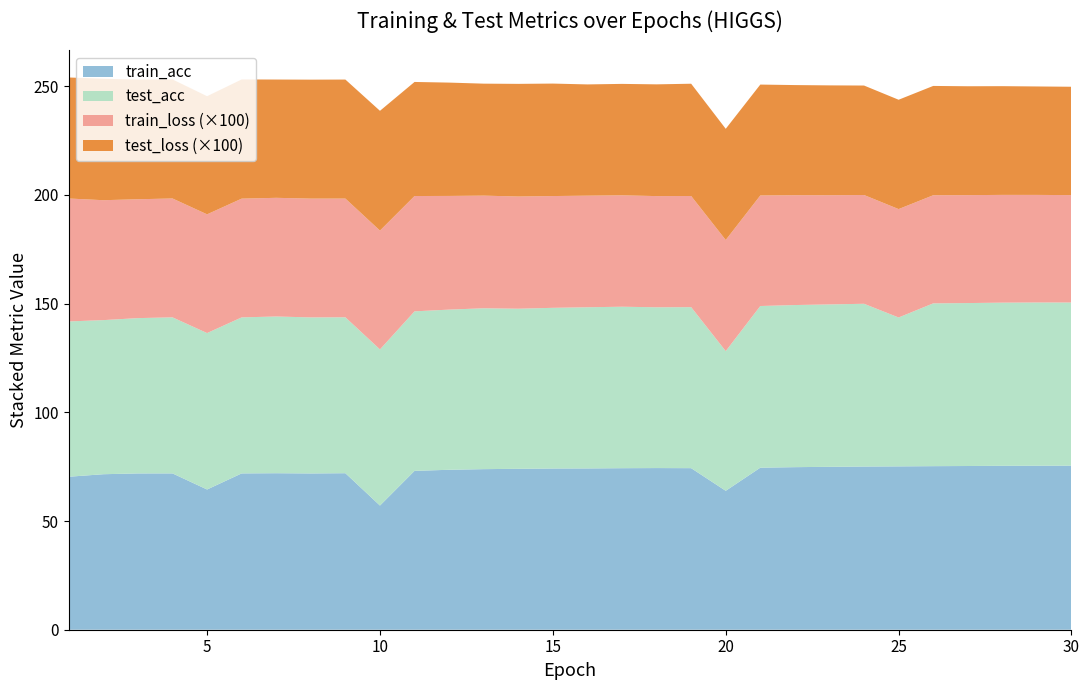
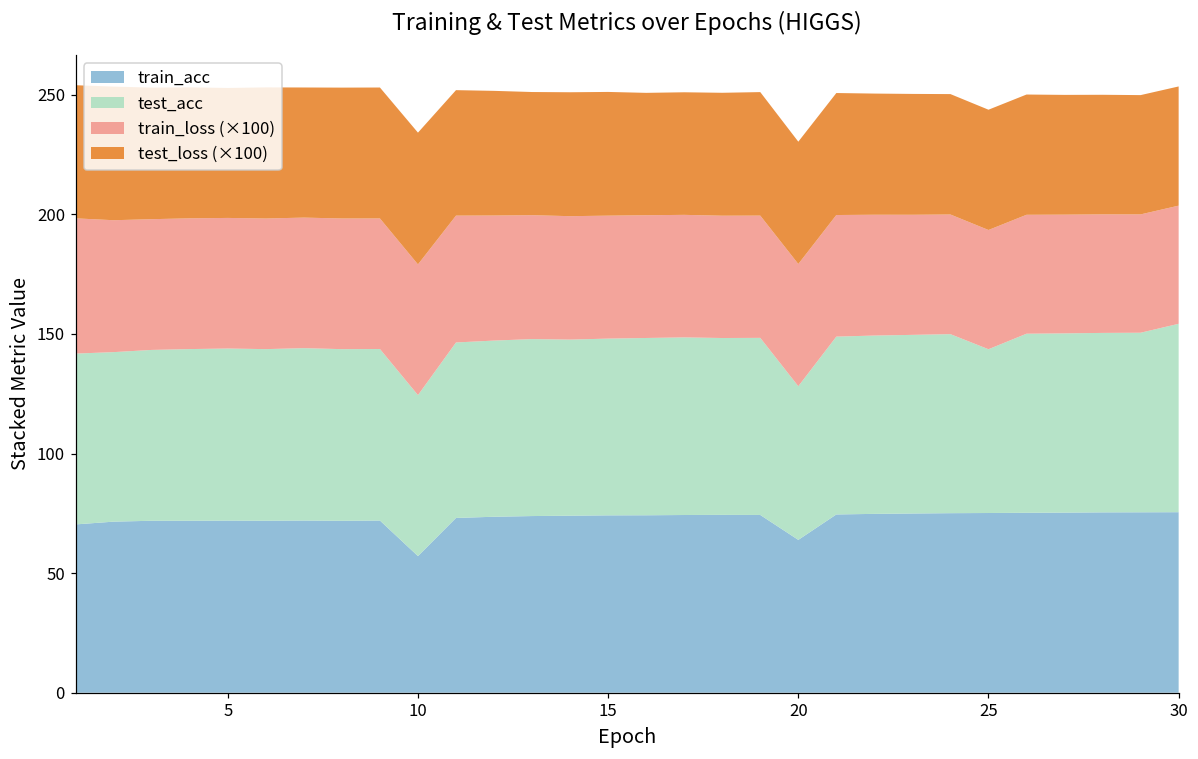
  {
    "train_acc": {
-     "5": 64,
+     "5": 72,
      "10": 57,
      "15": 74,
      "20": 64,
      "25": 75,
      "30": 75
    },
    "test_acc": {
      "5": 72,
-     "10": 72,
+     "10": 67,
      "15": 74,
      "20": 64,
      "25": 68,
-     "30": 75
+     "30": 79
    },
    "train_loss (×100)": {
      "5": 55,
      "10": 55,
      "15": 51,
      "20": 51,
      "25": 50,
      "30": 49
    },
    "test_loss (×100)": {
      "10": 55,
      "15": 52,
      "20": 51,
      "25": 50,
      "30": 50
    }
  }
